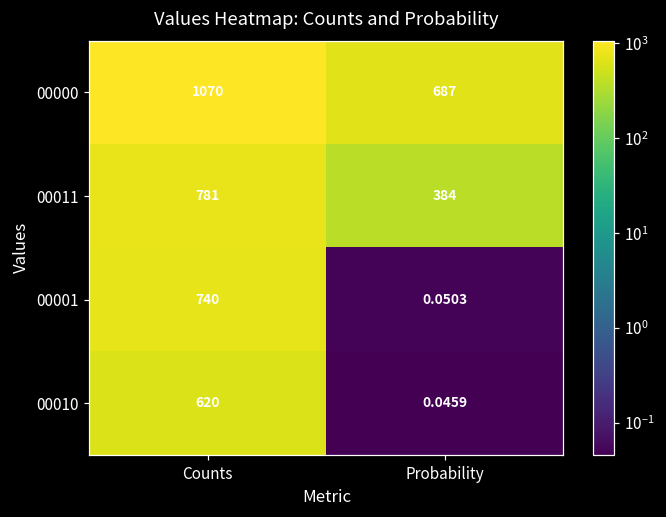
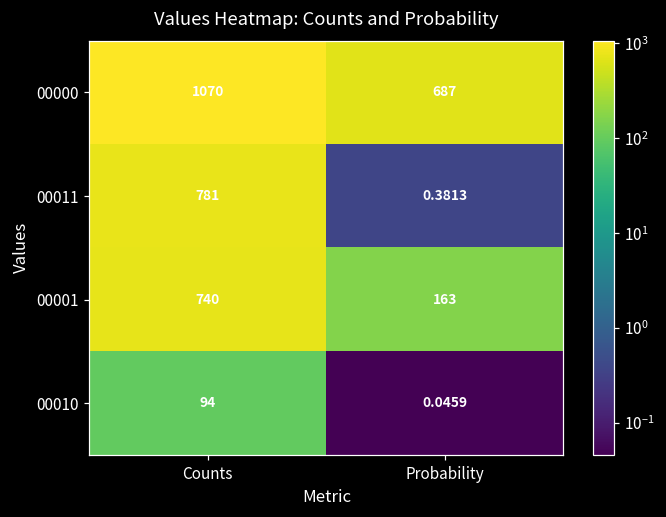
  {
    "00000": {
      "Counts": 1070,
      "Probability": 687
    },
    "00011": {
      "Counts": 781,
-     "Probability": 384
+     "Probability": 0.3813
    },
    "00001": {
      "Counts": 740,
-     "Probability": 0.0503
+     "Probability": 163
    },
    "00010": {
-     "Counts": 620,
+     "Counts": 94,
      "Probability": 0.0459
    }
  }
